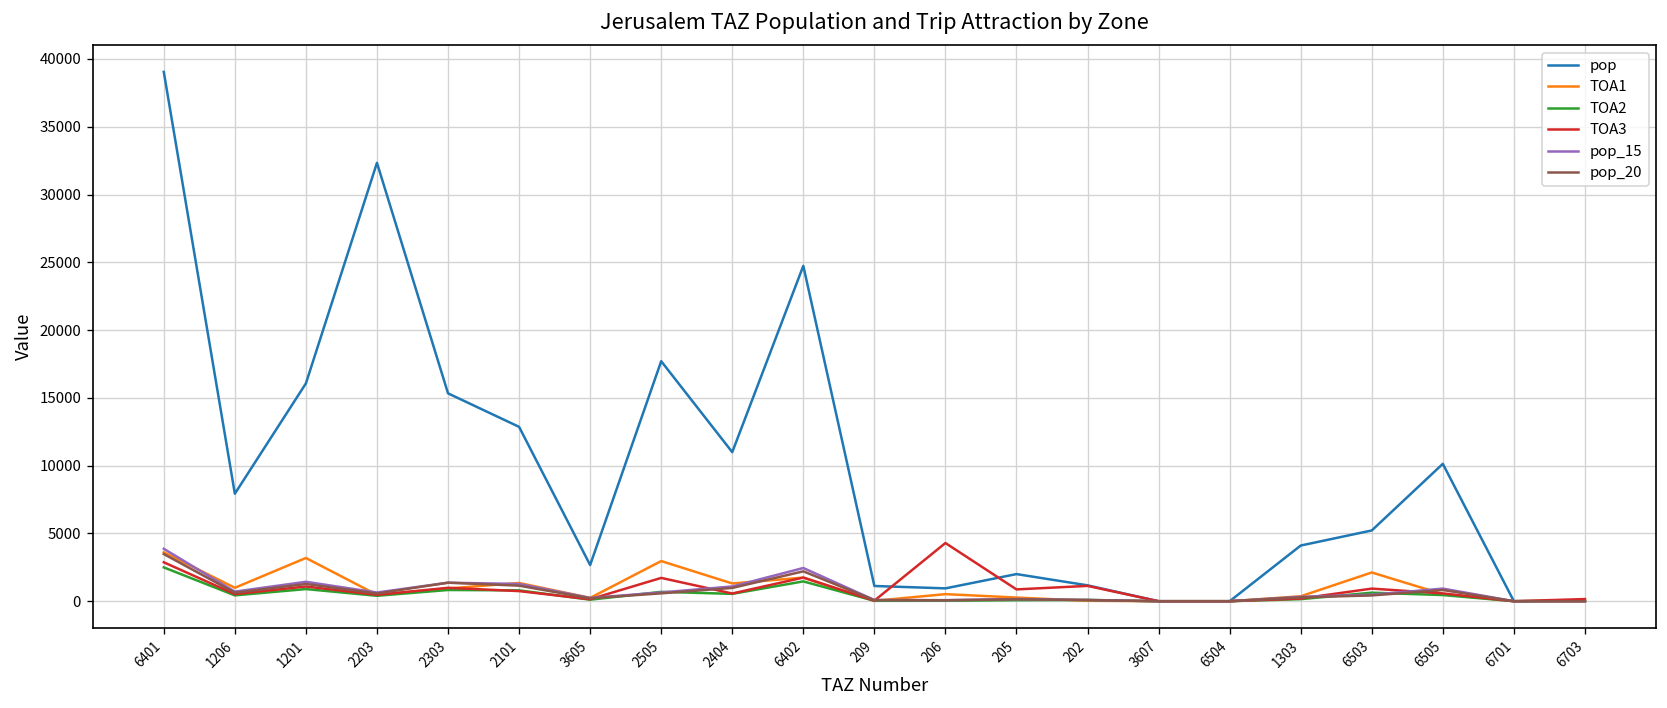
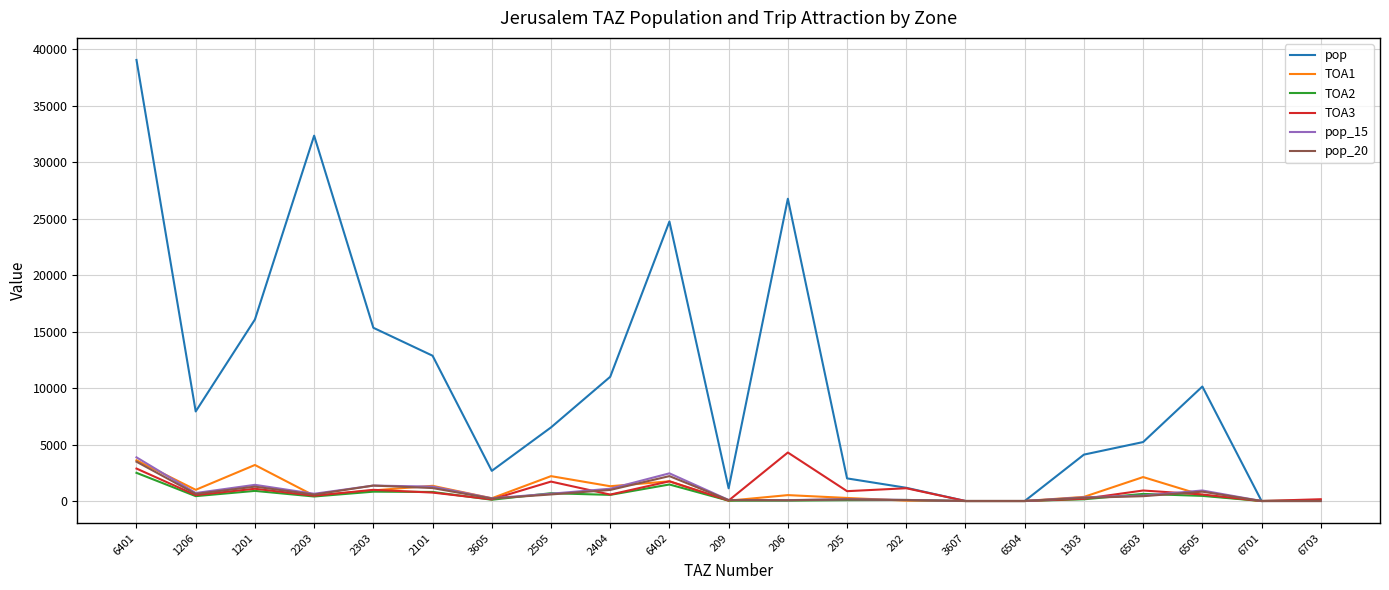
  {
    "pop": {
      "6401": 39000,
      "1206": 7900,
      "1201": 16100,
      "2203": 32300,
      "2303": 15300,
      "2101": 12900,
      "3605": 2700,
-     "2505": 17700,
+     "2505": 6500,
      "2404": 11000,
      "6402": 24700,
      "209": 1100,
-     "206": 900,
+     "206": 26800,
      "205": 2000,
      "1303": 4100,
      "6503": 5200,
      "6505": 10100
    },
    "TOA1": {
      "1206": 1000,
      "1201": 3200,
-     "2505": 3000,
+     "2505": 2200,
      "206": 500,
      "6503": 2100
    },
    "TOA2": {
      "6401": 2500,
      "6402": 1500
    },
    "TOA3": {
      "6401": 2900,
      "2505": 1700,
      "206": 4300,
      "205": 900,
      "6503": 900
    },
    "pop_15": {
      "6401": 3900,
      "6402": 2400
    },
    "pop_20": {
      "6402": 2200
    }
  }
